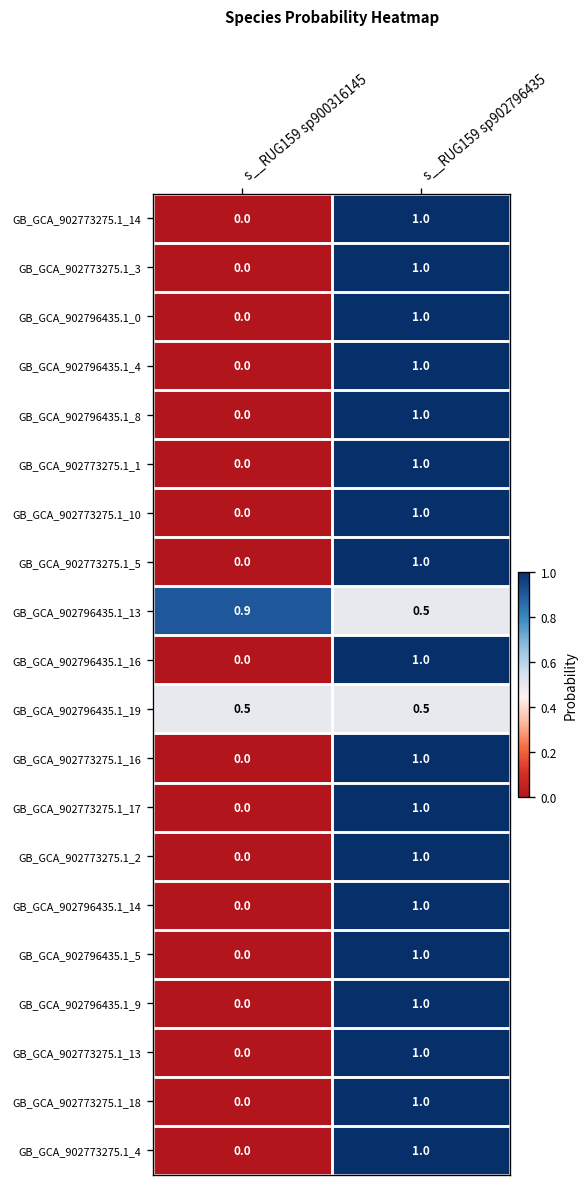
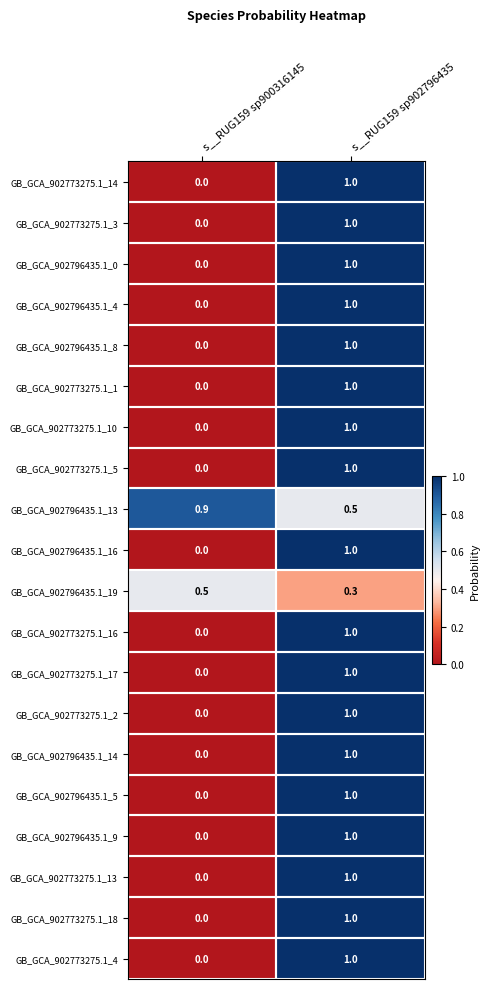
  {
    "GB_GCA_902773275.1_14": {
      "s__RUG159 sp900316145": 0.0,
      "s__RUG159 sp902796435": 1.0
    },
    "GB_GCA_902773275.1_3": {
      "s__RUG159 sp900316145": 0.0,
      "s__RUG159 sp902796435": 1.0
    },
    "GB_GCA_902796435.1_0": {
      "s__RUG159 sp900316145": 0.0,
      "s__RUG159 sp902796435": 1.0
    },
    "GB_GCA_902796435.1_4": {
      "s__RUG159 sp900316145": 0.0,
      "s__RUG159 sp902796435": 1.0
    },
    "GB_GCA_902796435.1_8": {
      "s__RUG159 sp900316145": 0.0,
      "s__RUG159 sp902796435": 1.0
    },
    "GB_GCA_902773275.1_1": {
      "s__RUG159 sp900316145": 0.0,
      "s__RUG159 sp902796435": 1.0
    },
    "GB_GCA_902773275.1_10": {
      "s__RUG159 sp900316145": 0.0,
      "s__RUG159 sp902796435": 1.0
    },
    "GB_GCA_902773275.1_5": {
      "s__RUG159 sp900316145": 0.0,
      "s__RUG159 sp902796435": 1.0
    },
    "GB_GCA_902796435.1_13": {
      "s__RUG159 sp900316145": 0.9,
      "s__RUG159 sp902796435": 0.5
    },
    "GB_GCA_902796435.1_16": {
      "s__RUG159 sp900316145": 0.0,
      "s__RUG159 sp902796435": 1.0
    },
    "GB_GCA_902796435.1_19": {
      "s__RUG159 sp900316145": 0.5,
-     "s__RUG159 sp902796435": 0.5
+     "s__RUG159 sp902796435": 0.3
    },
    "GB_GCA_902773275.1_16": {
      "s__RUG159 sp900316145": 0.0,
      "s__RUG159 sp902796435": 1.0
    },
    "GB_GCA_902773275.1_17": {
      "s__RUG159 sp900316145": 0.0,
      "s__RUG159 sp902796435": 1.0
    },
    "GB_GCA_902773275.1_2": {
      "s__RUG159 sp900316145": 0.0,
      "s__RUG159 sp902796435": 1.0
    },
    "GB_GCA_902796435.1_14": {
      "s__RUG159 sp900316145": 0.0,
      "s__RUG159 sp902796435": 1.0
    },
    "GB_GCA_902796435.1_5": {
      "s__RUG159 sp900316145": 0.0,
      "s__RUG159 sp902796435": 1.0
    },
    "GB_GCA_902796435.1_9": {
      "s__RUG159 sp900316145": 0.0,
      "s__RUG159 sp902796435": 1.0
    },
    "GB_GCA_902773275.1_13": {
      "s__RUG159 sp900316145": 0.0,
      "s__RUG159 sp902796435": 1.0
    },
    "GB_GCA_902773275.1_18": {
      "s__RUG159 sp900316145": 0.0,
      "s__RUG159 sp902796435": 1.0
    },
    "GB_GCA_902773275.1_4": {
      "s__RUG159 sp900316145": 0.0,
      "s__RUG159 sp902796435": 1.0
    }
  }
